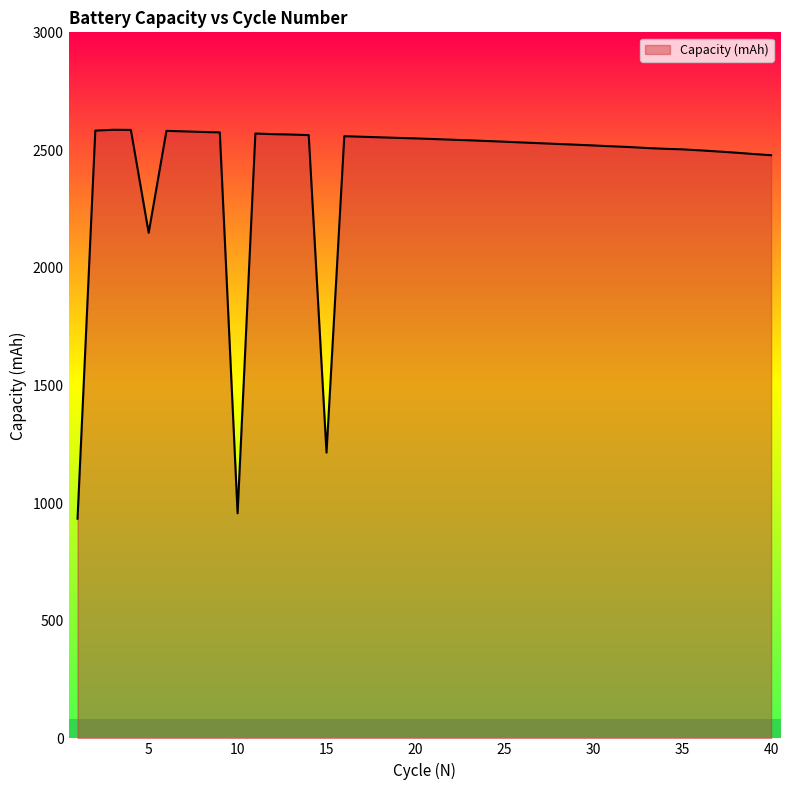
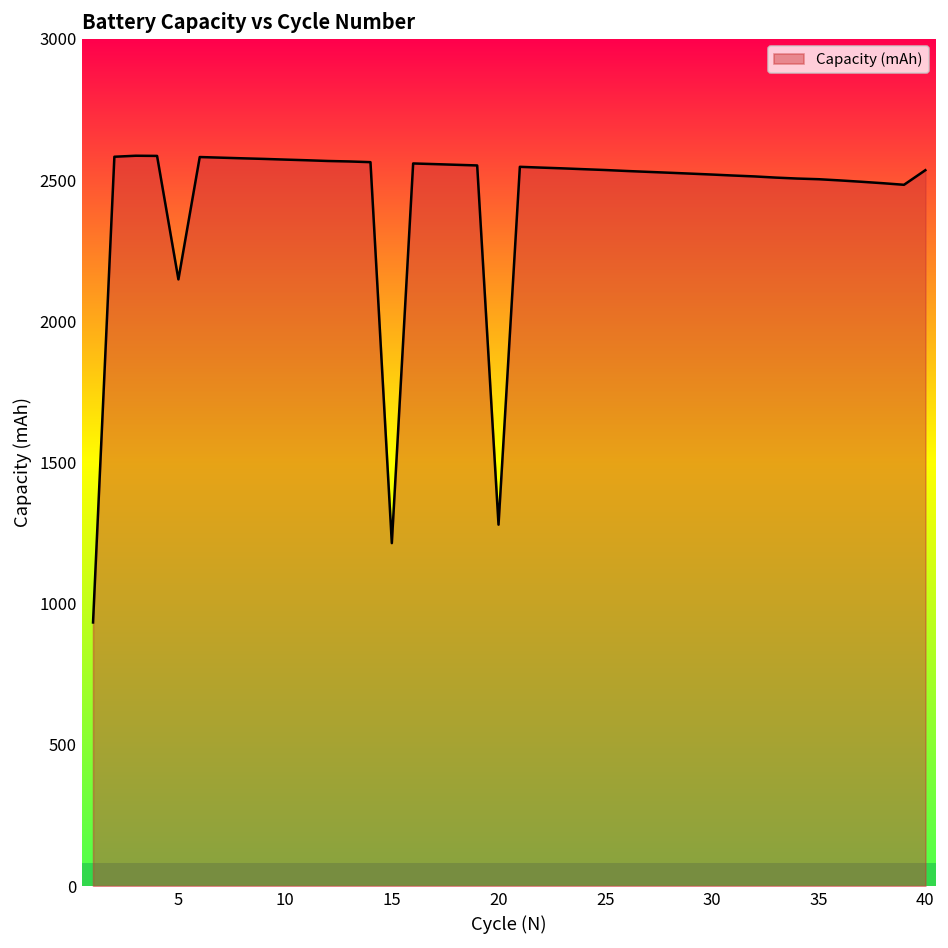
  {
    "5": 2150,
-   "10": 960,
+   "10": 2570,
    "15": 1210,
-   "20": 2550,
+   "20": 1280,
    "25": 2540,
    "30": 2520,
    "35": 2500,
-   "40": 2480
+   "40": 2530
  }
